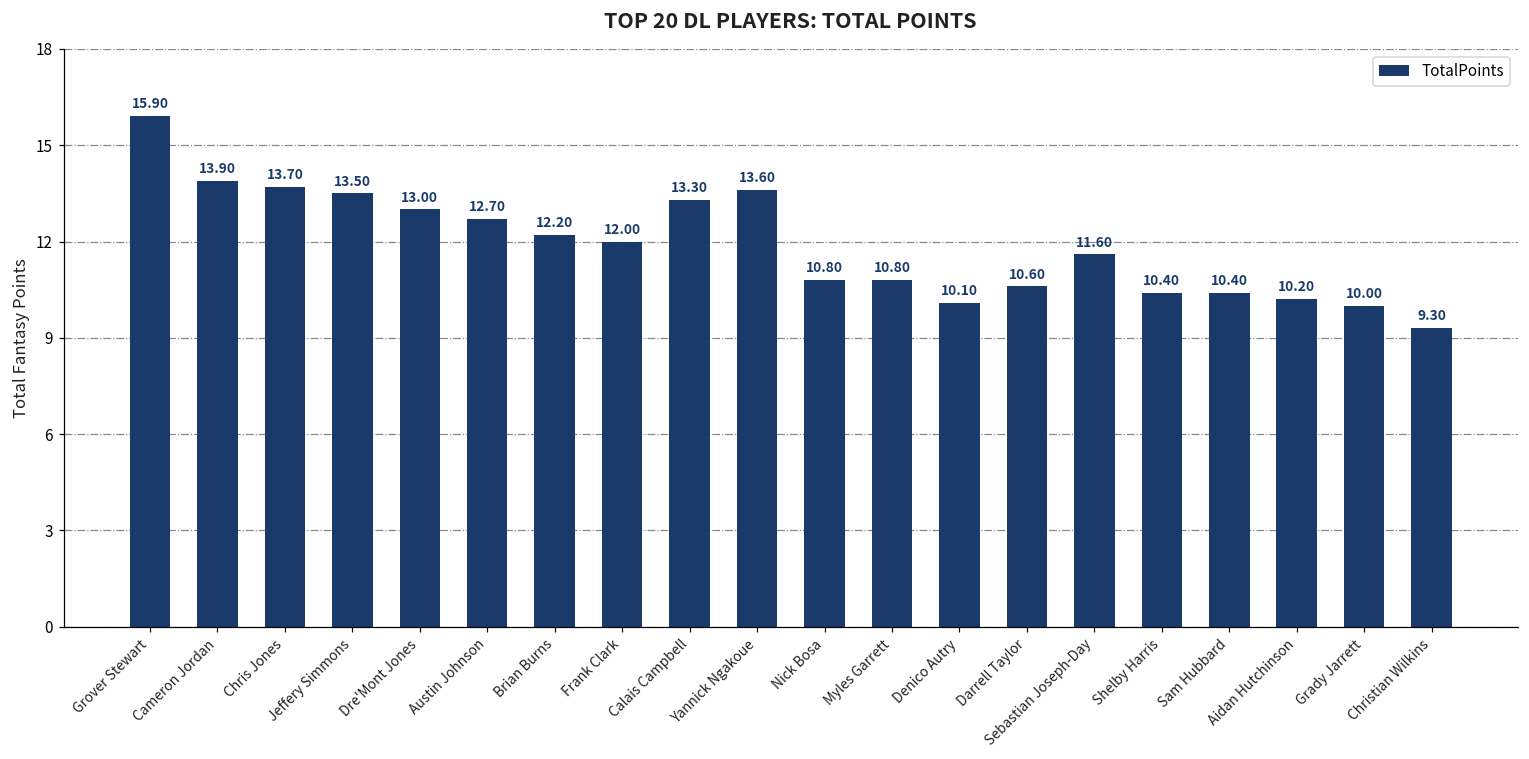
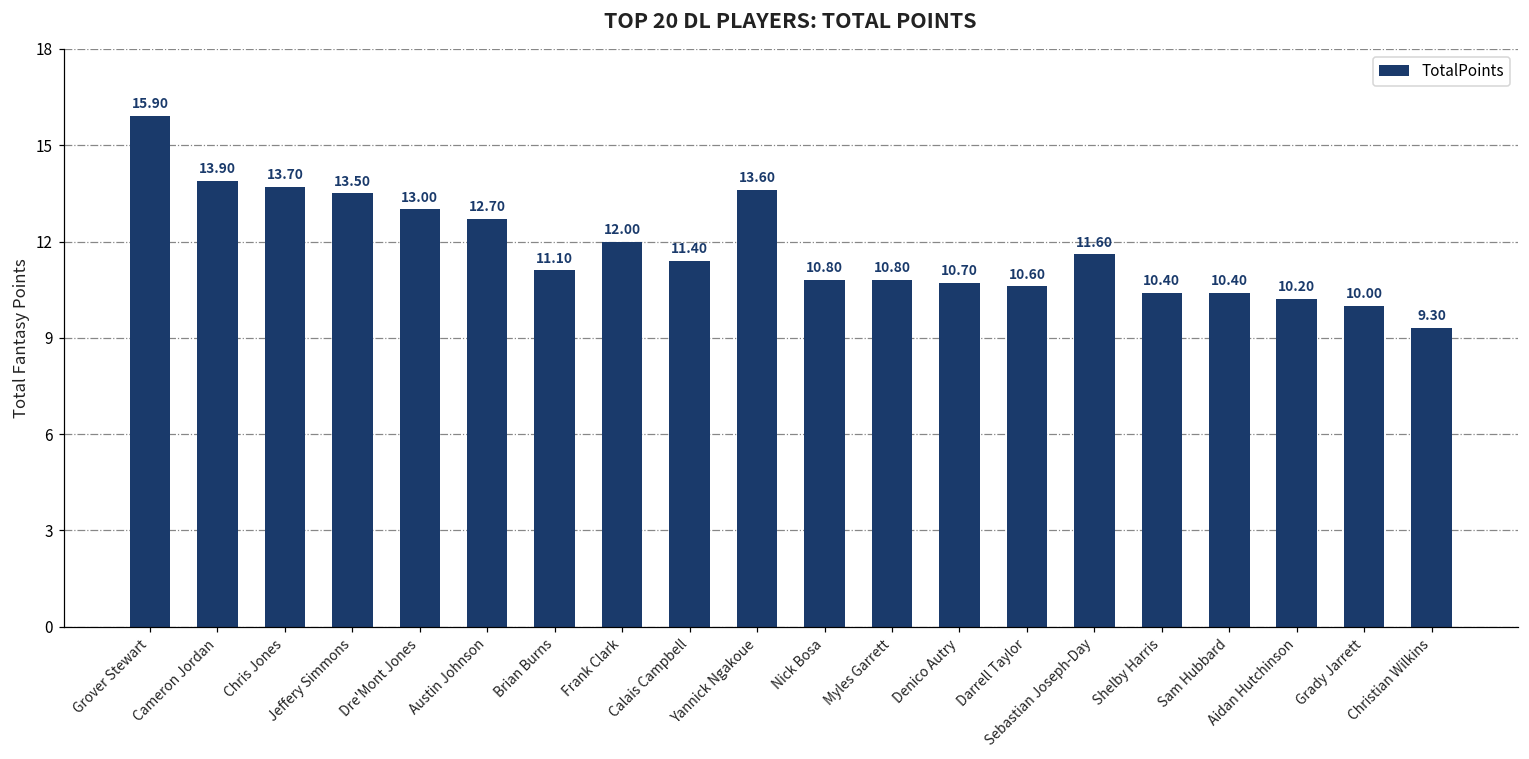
  {
    "Grover Stewart": 15.90,
    "Cameron Jordan": 13.90,
    "Chris Jones": 13.70,
    "Jeffery Simmons": 13.50,
    "Dre'Mont Jones": 13.00,
    "Austin Johnson": 12.70,
-   "Brian Burns": 12.20,
+   "Brian Burns": 11.10,
    "Frank Clark": 12.00,
-   "Calais Campbell": 13.30,
+   "Calais Campbell": 11.40,
    "Yannick Ngakoue": 13.60,
    "Nick Bosa": 10.80,
    "Myles Garrett": 10.80,
-   "Denico Autry": 10.10,
+   "Denico Autry": 10.70,
    "Darrell Taylor": 10.60,
    "Sebastian Joseph-Day": 11.60,
    "Shelby Harris": 10.40,
    "Sam Hubbard": 10.40,
    "Aidan Hutchinson": 10.20,
    "Grady Jarrett": 10.00,
    "Christian Wilkins": 9.30
  }
